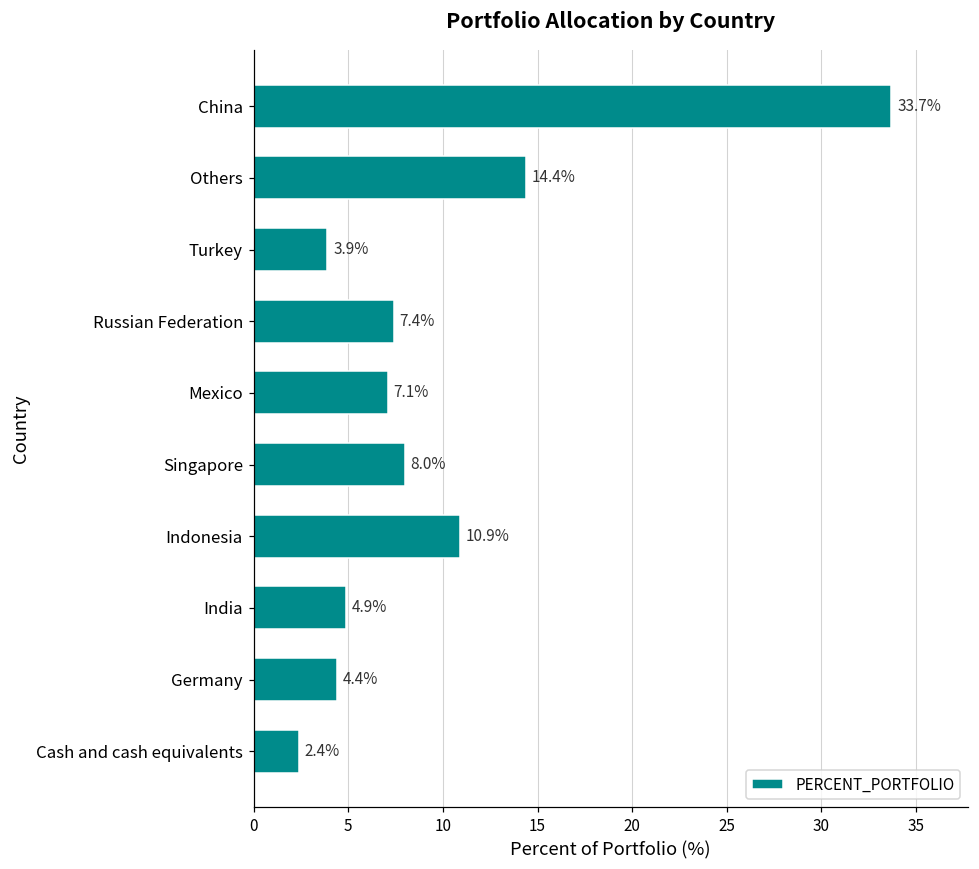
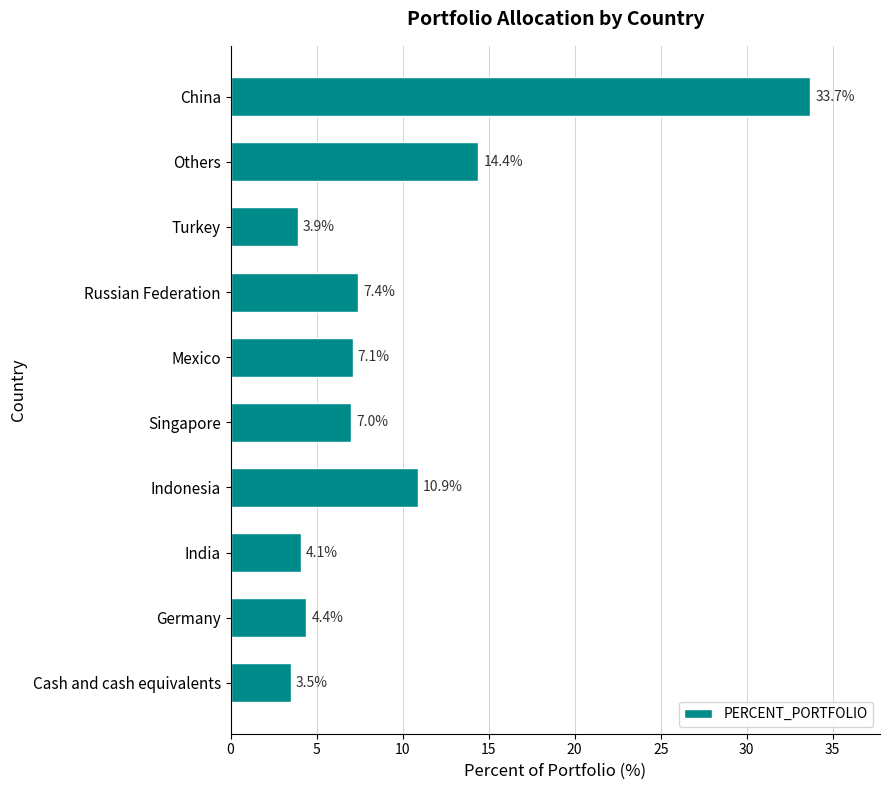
  {
    "China": "33.7%",
    "Others": "14.4%",
    "Turkey": "3.9%",
    "Russian Federation": "7.4%",
    "Mexico": "7.1%",
-   "Singapore": "8.0%",
+   "Singapore": "7.0%",
    "Indonesia": "10.9%",
-   "India": "4.9%",
+   "India": "4.1%",
    "Germany": "4.4%",
-   "Cash and cash equivalents": "2.4%"
+   "Cash and cash equivalents": "3.5%"
  }
